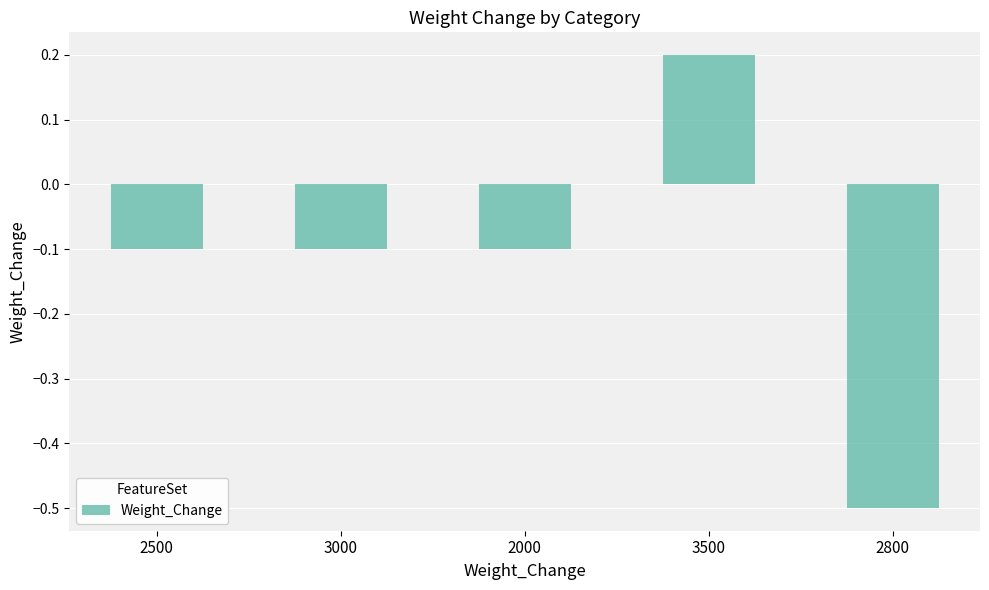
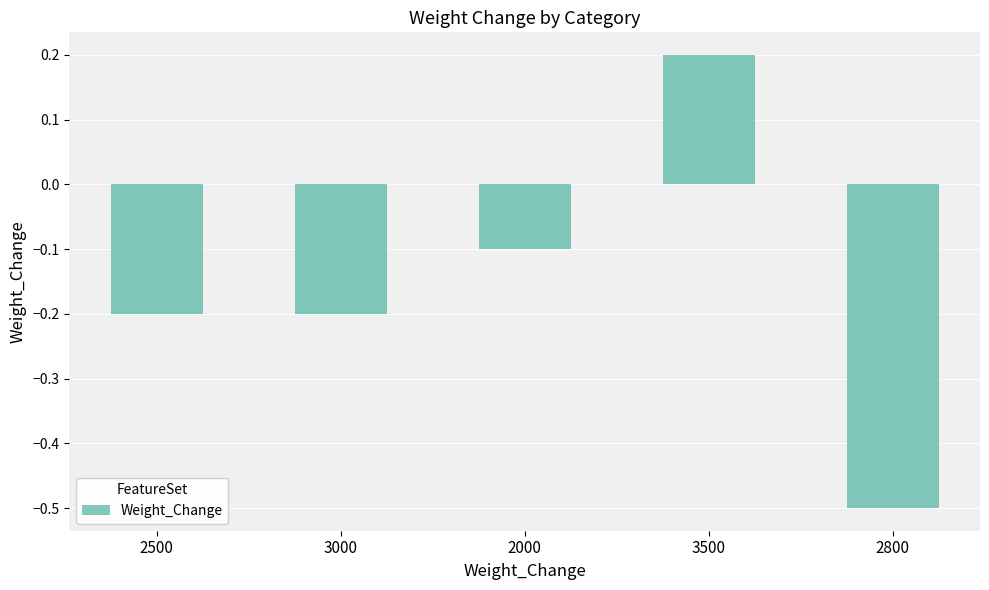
  {
-   "2500": -0.1,
-   "3000": -0.1,
+   "2500": -0.2,
+   "3000": -0.2,
    "2000": -0.1,
    "3500": 0.2,
    "2800": -0.5
  }
